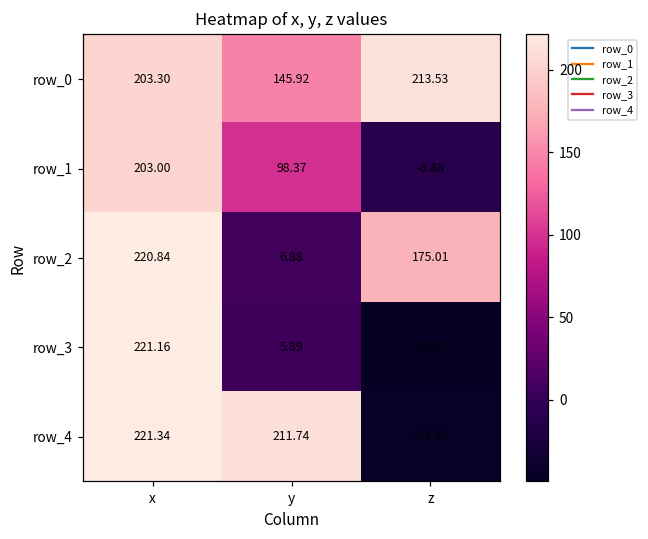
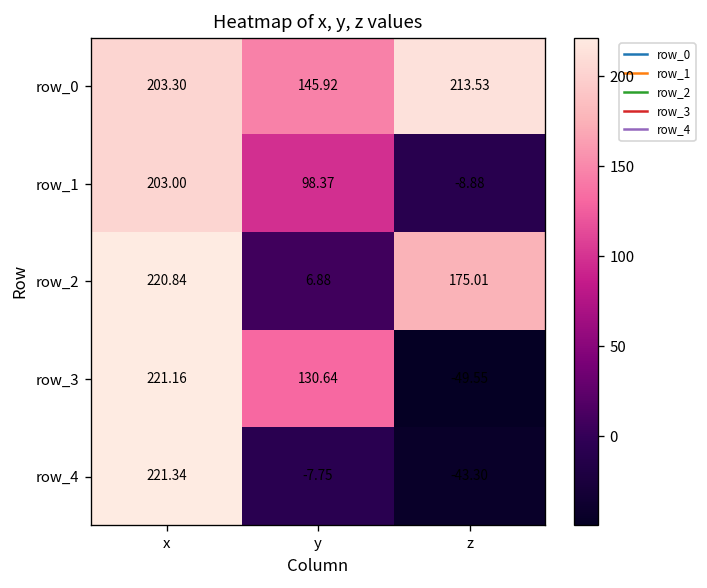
  {
    "row_0": {
      "x": 203.30,
      "y": 145.92,
      "z": 213.53
    },
    "row_1": {
      "x": 203.00,
      "y": 98.37,
      "z": -8.88
    },
    "row_2": {
      "x": 220.84,
      "y": 6.88,
      "z": 175.01
    },
    "row_3": {
      "x": 221.16,
-     "y": 5.89
+     "y": 130.64
    },
    "row_4": {
      "x": 221.34,
-     "y": 211.74
+     "y": -7.75
    }
  }
